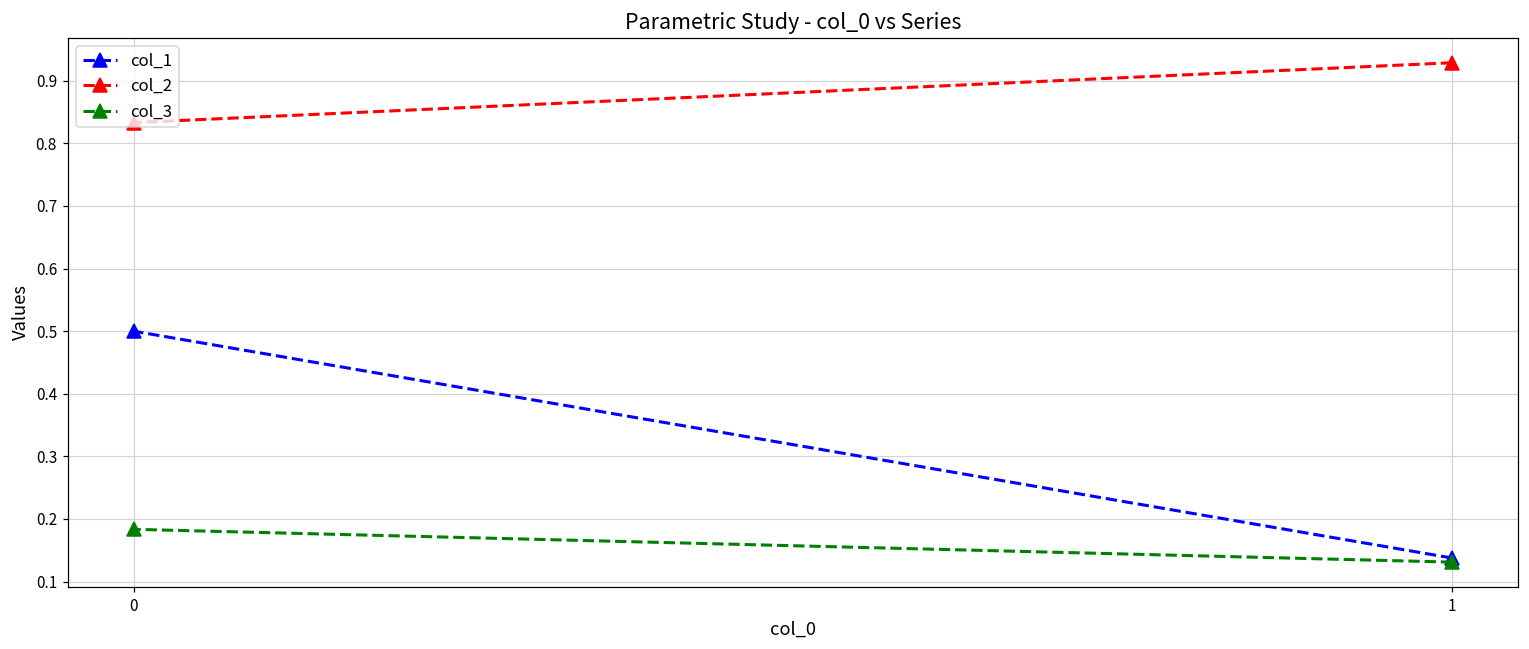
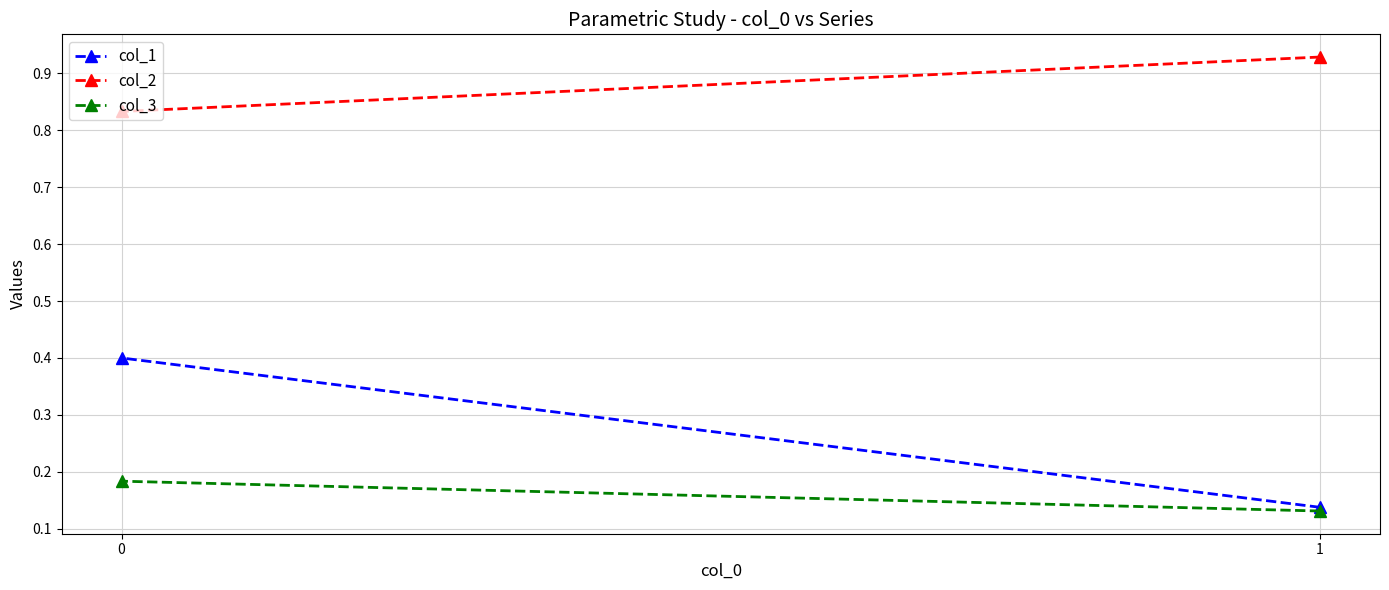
  {
    "col_1": {
-     "0": 0.5,
+     "0": 0.4,
      "1": 0.14
    },
    "col_2": {
      "1": 0.93
    },
    "col_3": {
      "0": 0.18,
      "1": 0.13
    }
  }
